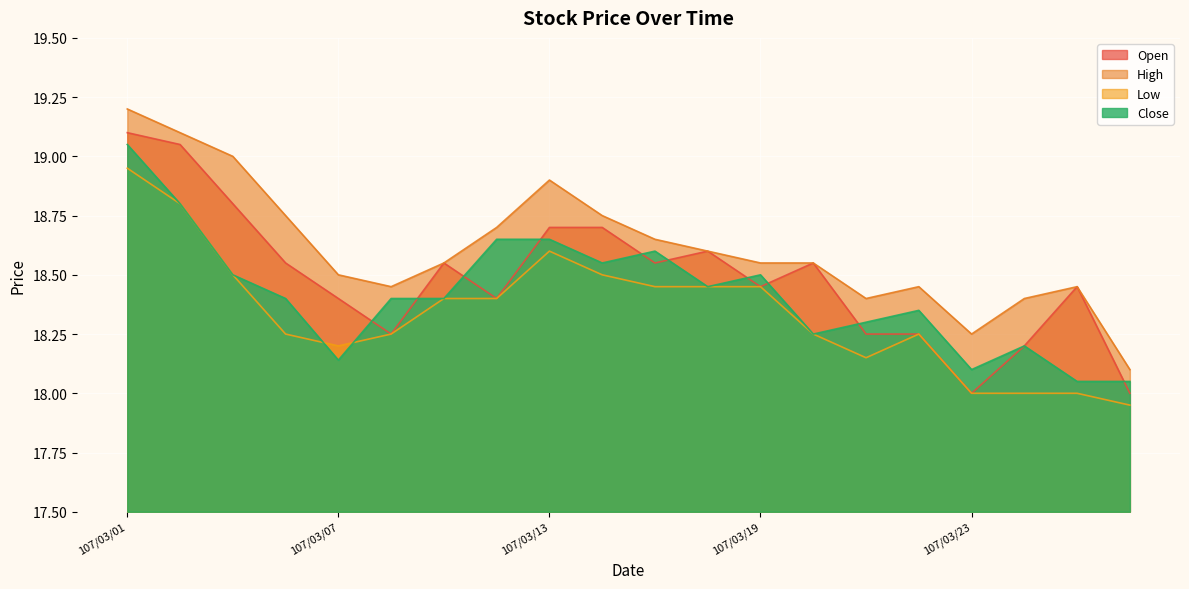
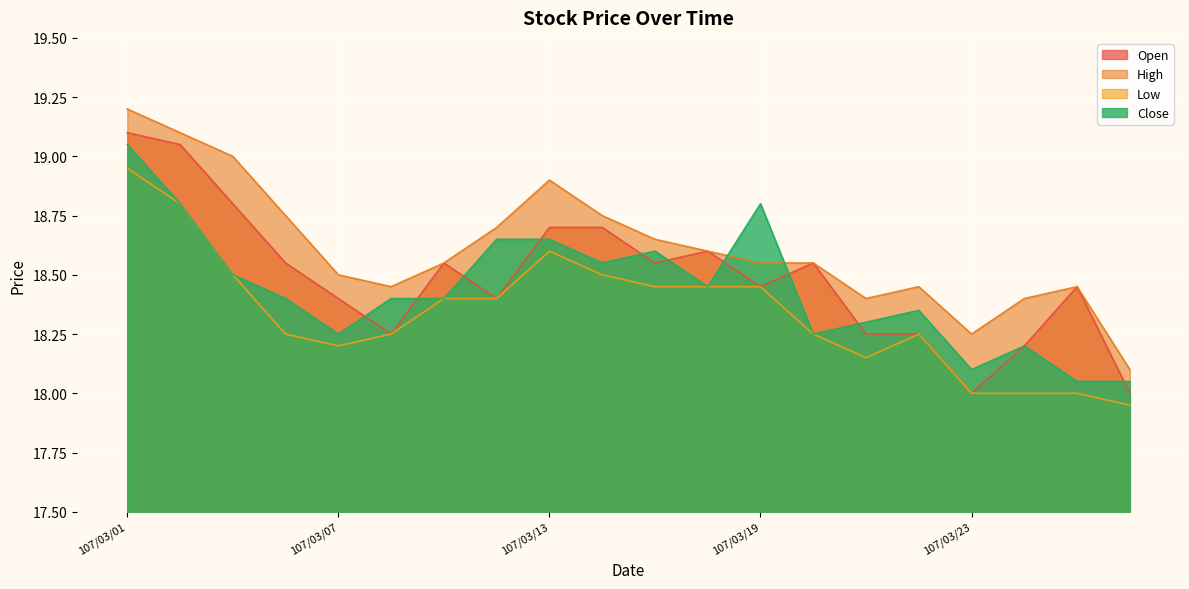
  {
    "Close": {
      "107/03/01": 19.05,
-     "107/03/07": 18.14,
+     "107/03/07": 18.25,
      "107/03/13": 18.65,
-     "107/03/19": 18.5,
+     "107/03/19": 18.8,
      "107/03/23": 18.10
    }
  }
